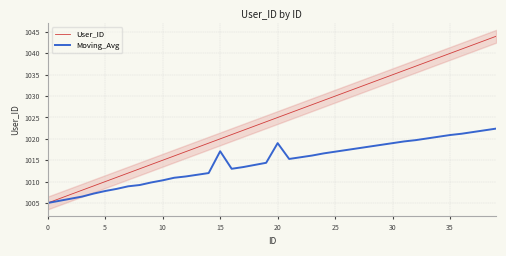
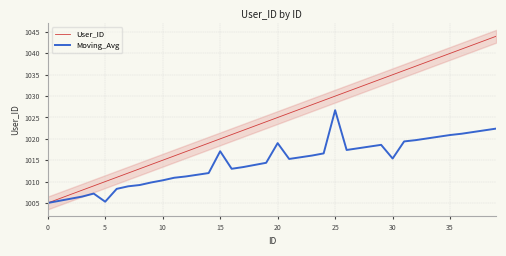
  {
    "Moving_Avg": {
-     "5": 1008,
+     "5": 1005,
      "10": 1010,
      "15": 1017,
      "20": 1019,
-     "25": 1017,
-     "30": 1019,
+     "25": 1027,
+     "30": 1015,
      "35": 1021
    }
  }
